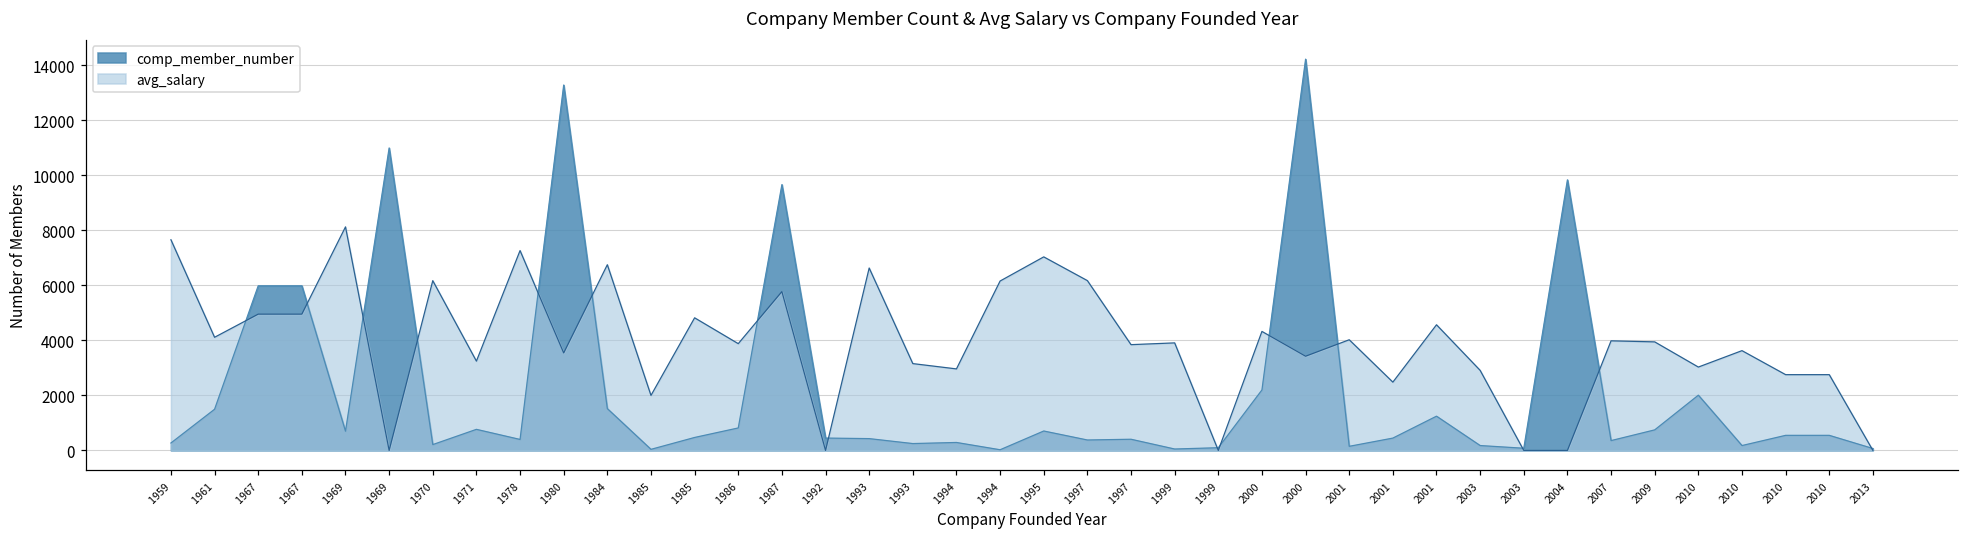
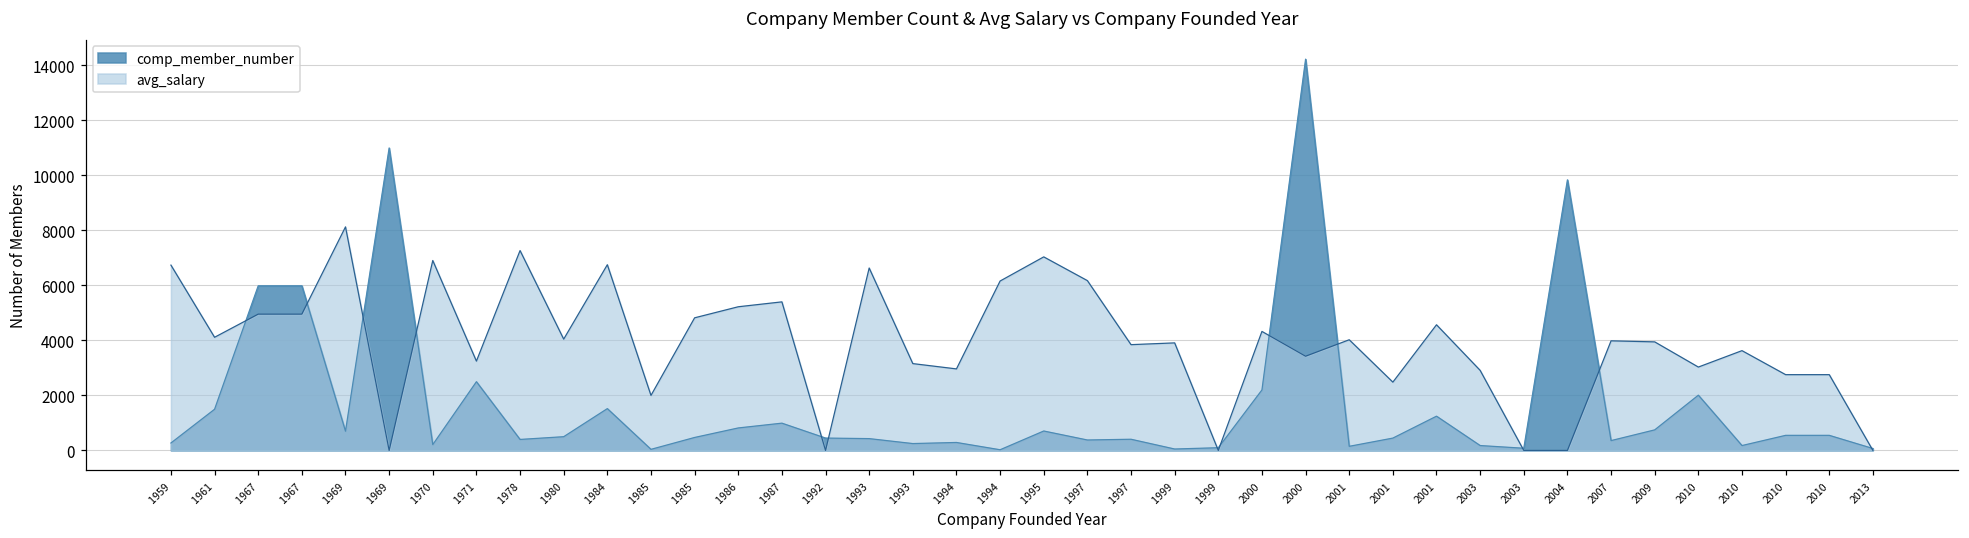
  {
    "comp_member_number": {
      "1959": 300,
      "1961": 1500,
      "1970": 200,
-     "1971": 800,
+     "1971": 2500,
      "1978": 400,
-     "1980": 13300,
+     "1980": 500,
      "1984": 1500,
      "1986": 800,
-     "1987": 9700,
+     "1987": 1000,
      "1992": 500,
      "1995": 700,
      "2004": 9800,
      "2007": 400,
      "2009": 700
    },
    "avg_salary": {
-     "1959": 7700,
+     "1959": 6700,
      "1961": 4100,
-     "1970": 6200,
+     "1970": 6900,
      "1971": 3200,
      "1978": 7300,
-     "1980": 3500,
+     "1980": 4000,
      "1984": 6800,
-     "1986": 3900,
-     "1987": 5800,
+     "1986": 5200,
+     "1987": 5400,
      "1992": 0,
      "1995": 7000,
      "2004": 0,
      "2007": 4000,
      "2009": 3900
    }
  }
